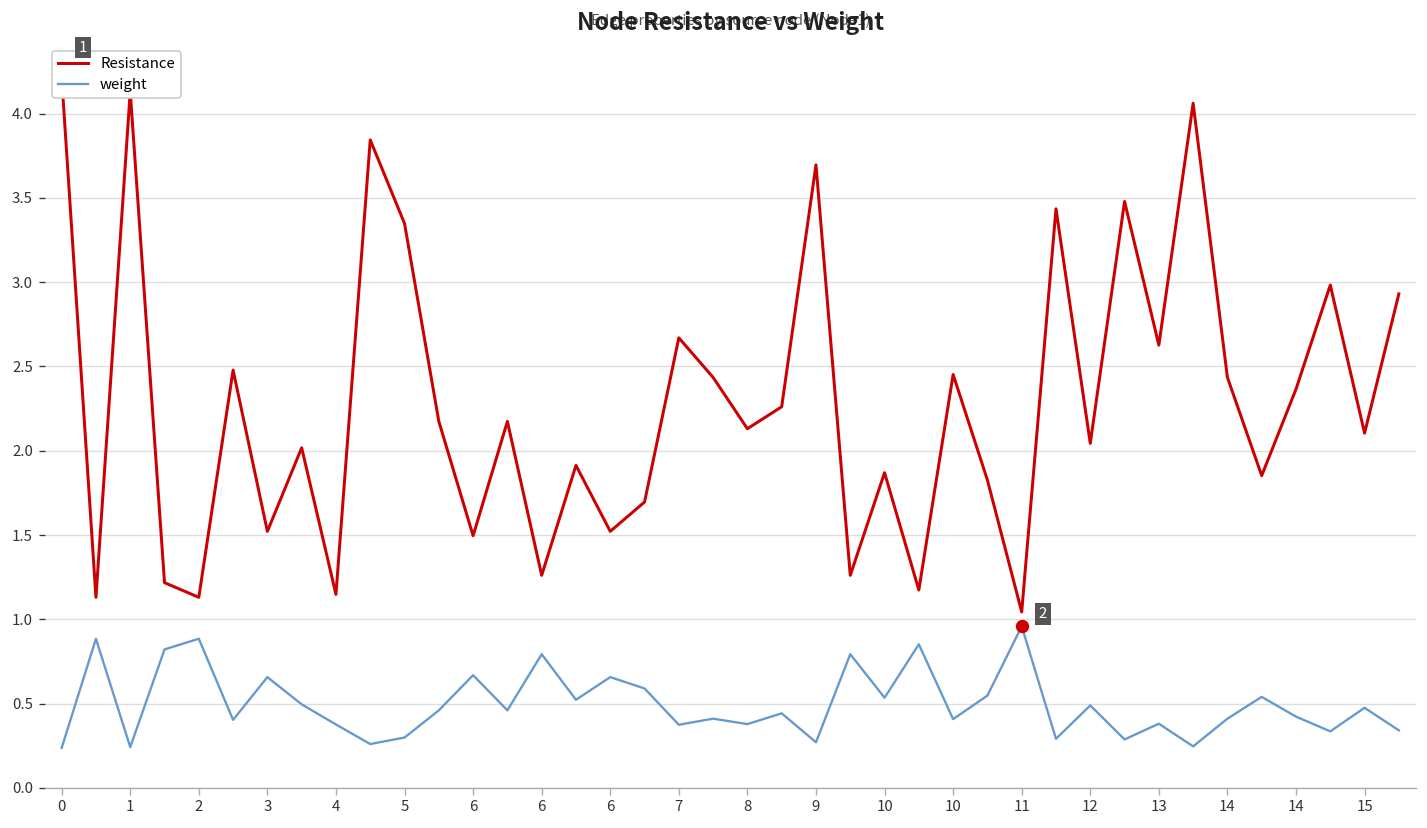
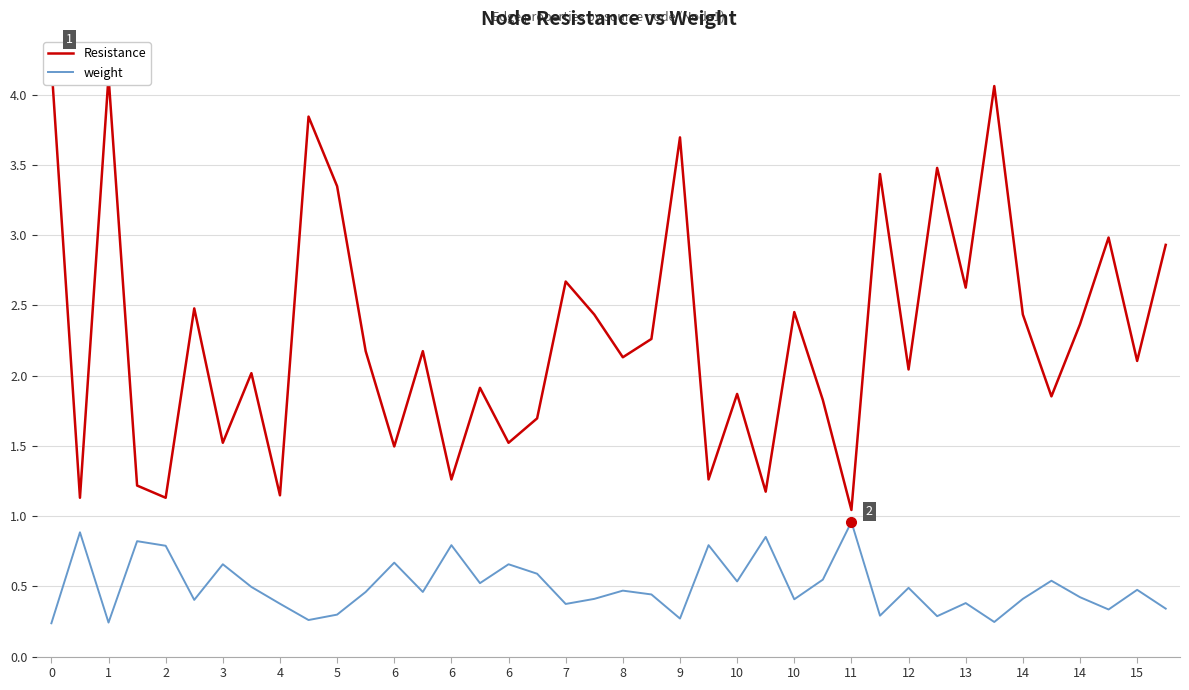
  {
    "weight": {
      "0": 0.24,
-     "2": 0.88,
+     "2": 0.79,
      "4": 0.38,
-     "8": 0.38,
+     "8": 0.47,
      "12": 0.49
    }
  }
